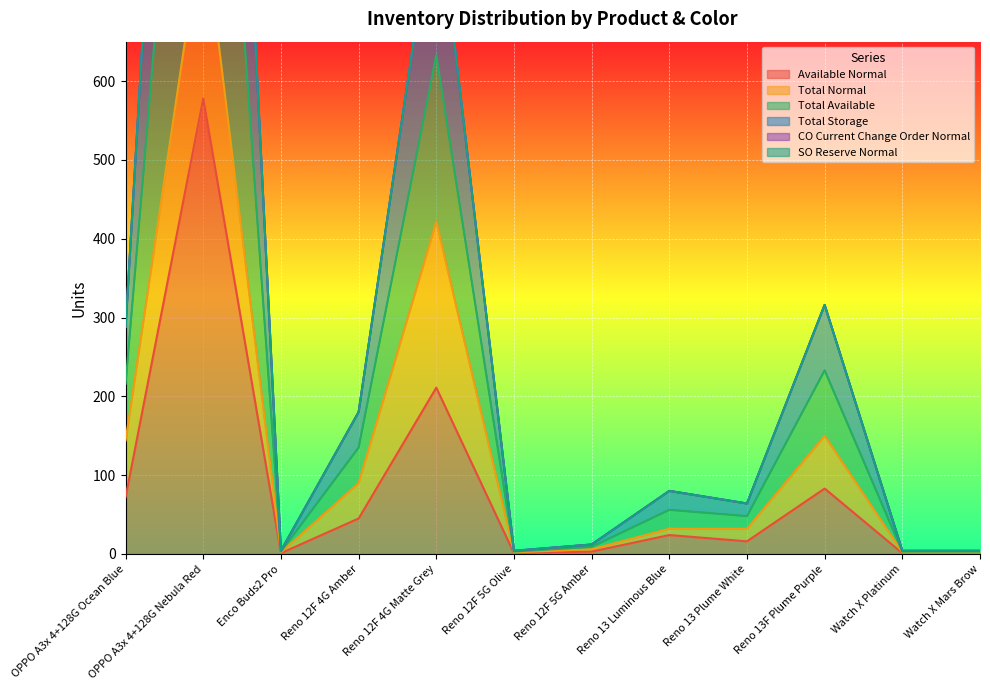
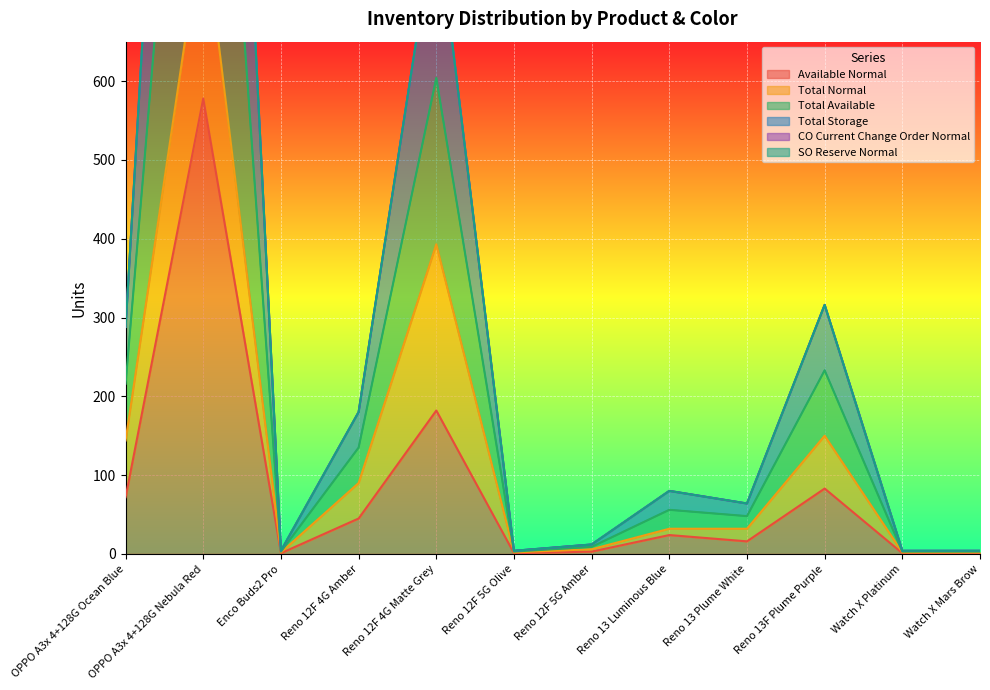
  {
    "Available Normal": {
      "OPPO A3x 4+128G Ocean Blue": 70,
      "OPPO A3x 4+128G Nebula Red": 580,
      "Reno 12F 4G Amber": 50,
-     "Reno 12F 4G Matte Grey": 210,
+     "Reno 12F 4G Matte Grey": 180,
      "Reno 13 Luminous Blue": 20,
      "Reno 13 Plume White": 20,
      "Reno 13F Plume Purple": 80
    },
    "Total Normal": {
      "OPPO A3x 4+128G Ocean Blue": 70,
      "Reno 12F 4G Amber": 50,
      "Reno 12F 4G Matte Grey": 210,
      "Reno 13 Luminous Blue": 10,
      "Reno 13 Plume White": 20,
      "Reno 13F Plume Purple": 70
    }
  }
